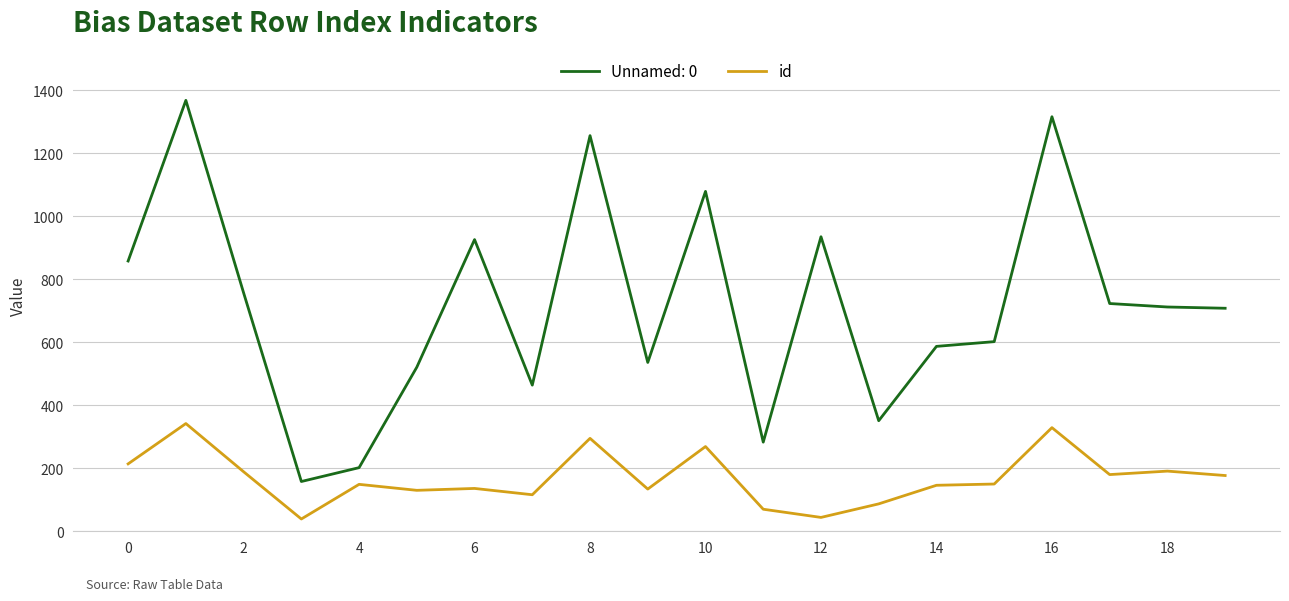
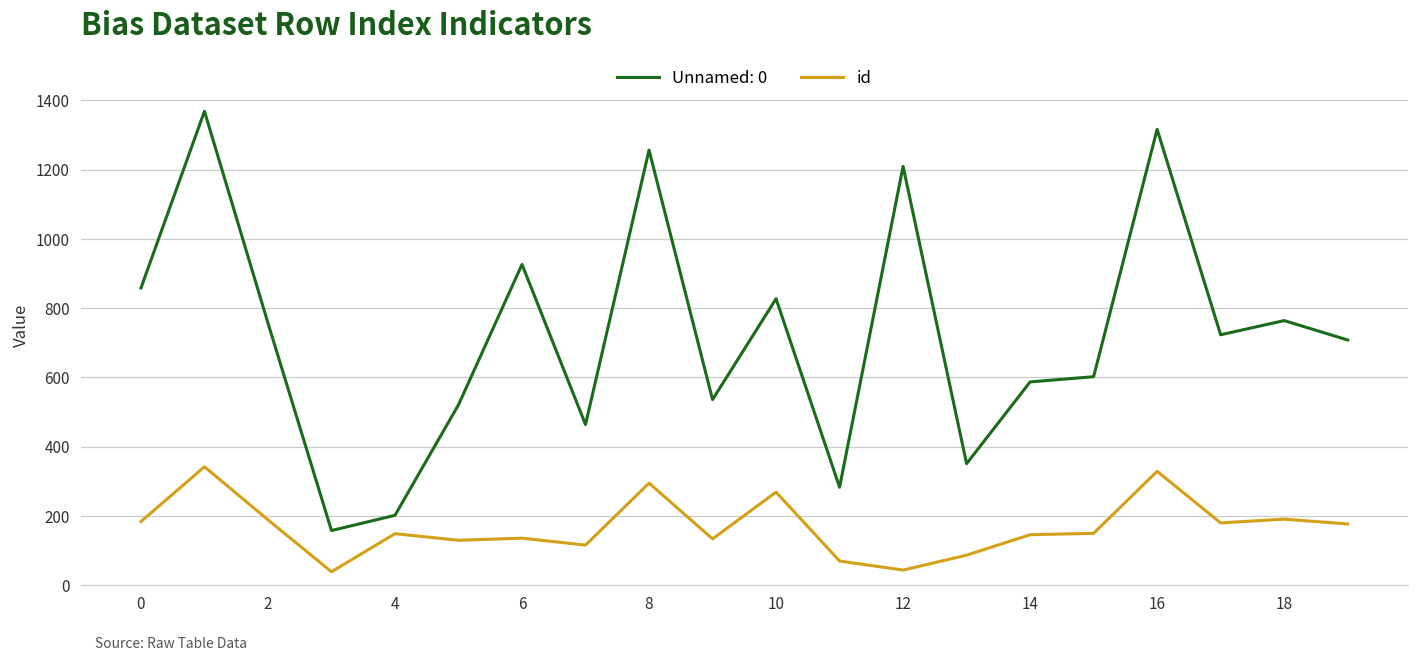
  {
    "Unnamed: 0": {
      "0": 860,
      "2": 760,
      "4": 200,
      "6": 930,
      "8": 1260,
-     "10": 1080,
-     "12": 940,
+     "10": 830,
+     "12": 1210,
      "14": 590,
      "16": 1320,
-     "18": 710
+     "18": 760
    },
    "id": {
-     "0": 210,
+     "0": 180,
      "2": 190,
      "4": 150,
      "6": 140,
      "8": 300,
      "10": 270,
      "12": 40,
      "14": 150,
      "16": 330,
      "18": 190
    }
  }
